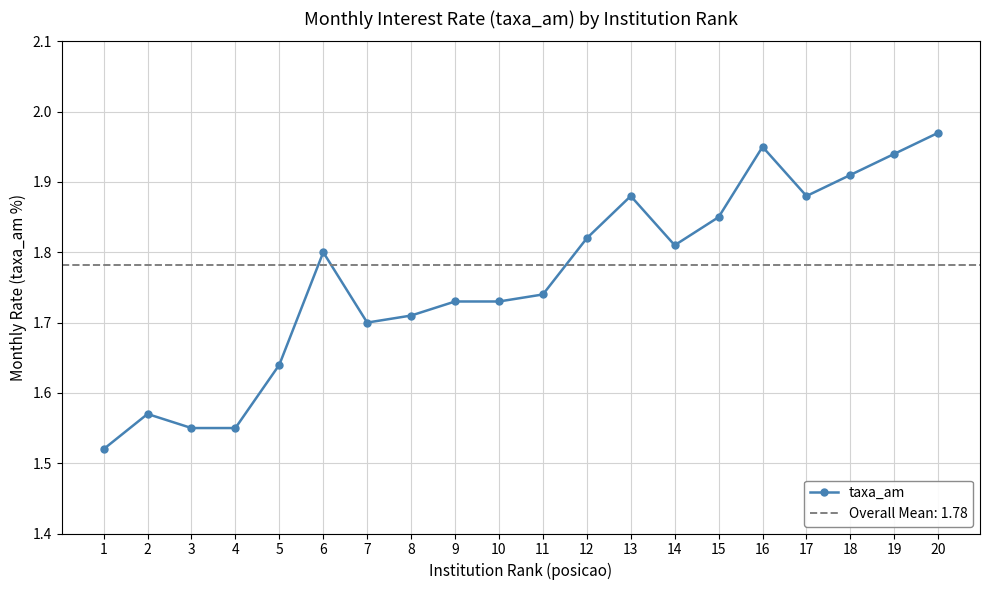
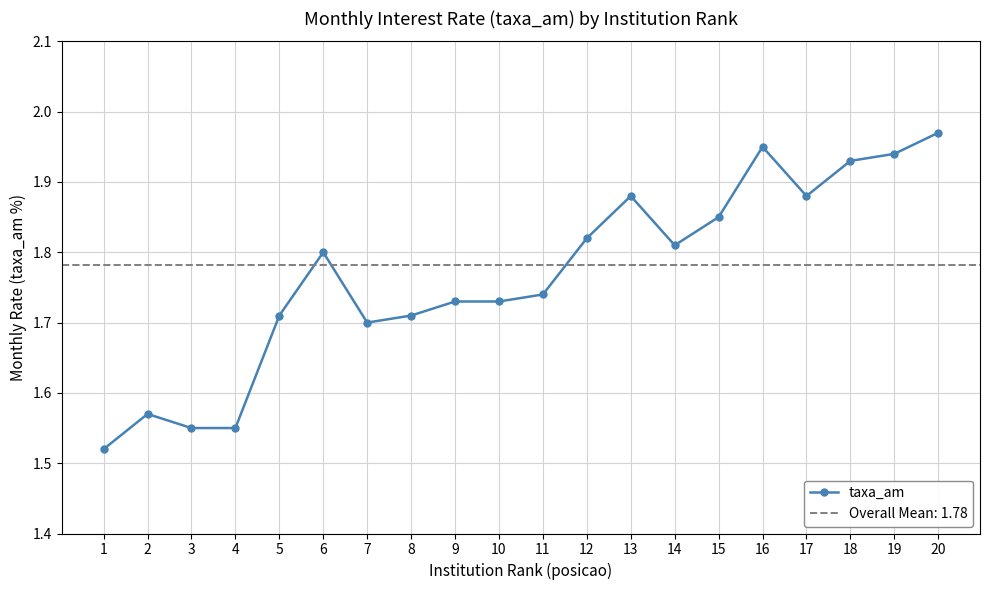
  {
    "1": 1.52,
    "2": 1.57,
    "3": 1.55,
    "4": 1.55,
-   "5": 1.64,
+   "5": 1.71,
    "6": 1.80,
    "7": 1.70,
    "8": 1.71,
    "9": 1.73,
    "10": 1.73,
    "11": 1.74,
    "12": 1.82,
    "13": 1.88,
    "14": 1.81,
    "15": 1.85,
    "16": 1.95,
    "17": 1.88,
-   "18": 1.91,
+   "18": 1.93,
    "19": 1.94,
    "20": 1.97
  }
